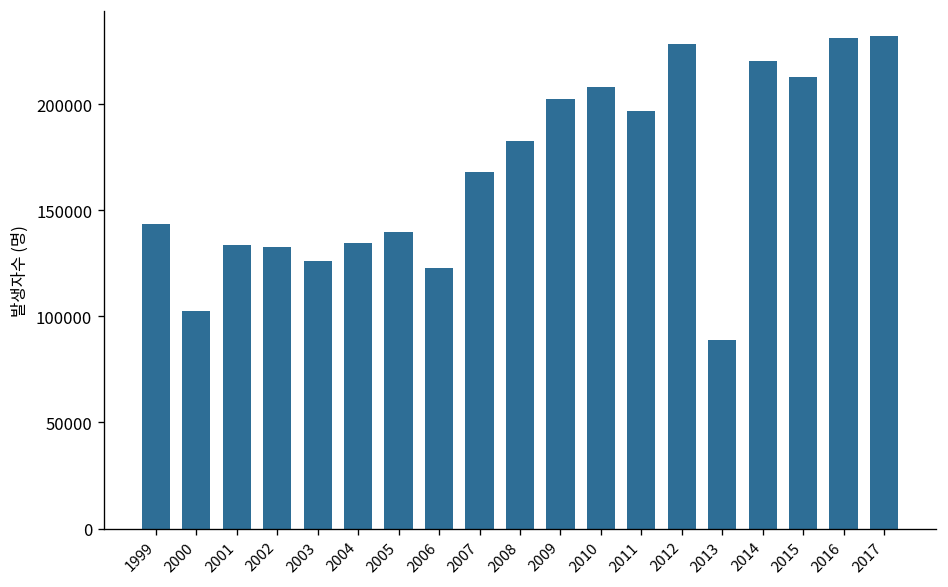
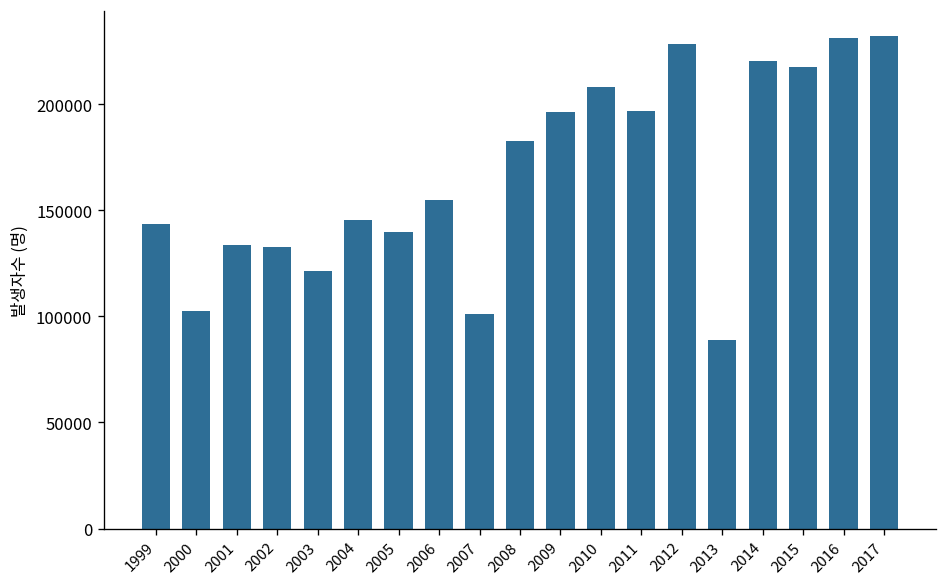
  {
    "1999": 144000,
    "2000": 103000,
    "2001": 134000,
    "2002": 133000,
-   "2003": 126000,
-   "2004": 135000,
+   "2003": 121000,
+   "2004": 145000,
    "2005": 140000,
-   "2006": 123000,
-   "2007": 168000,
+   "2006": 155000,
+   "2007": 101000,
    "2008": 182000,
-   "2009": 202000,
+   "2009": 196000,
    "2010": 208000,
    "2011": 197000,
    "2012": 228000,
    "2013": 89000,
    "2014": 220000,
-   "2015": 213000,
+   "2015": 217000,
    "2016": 231000,
    "2017": 232000
  }
